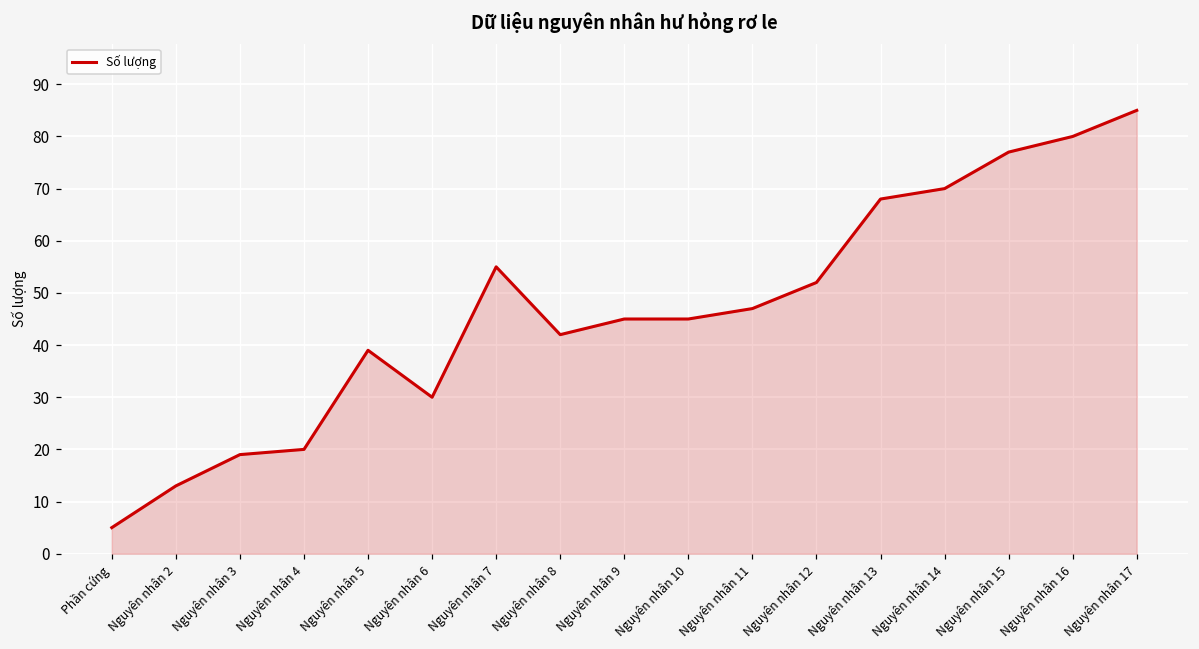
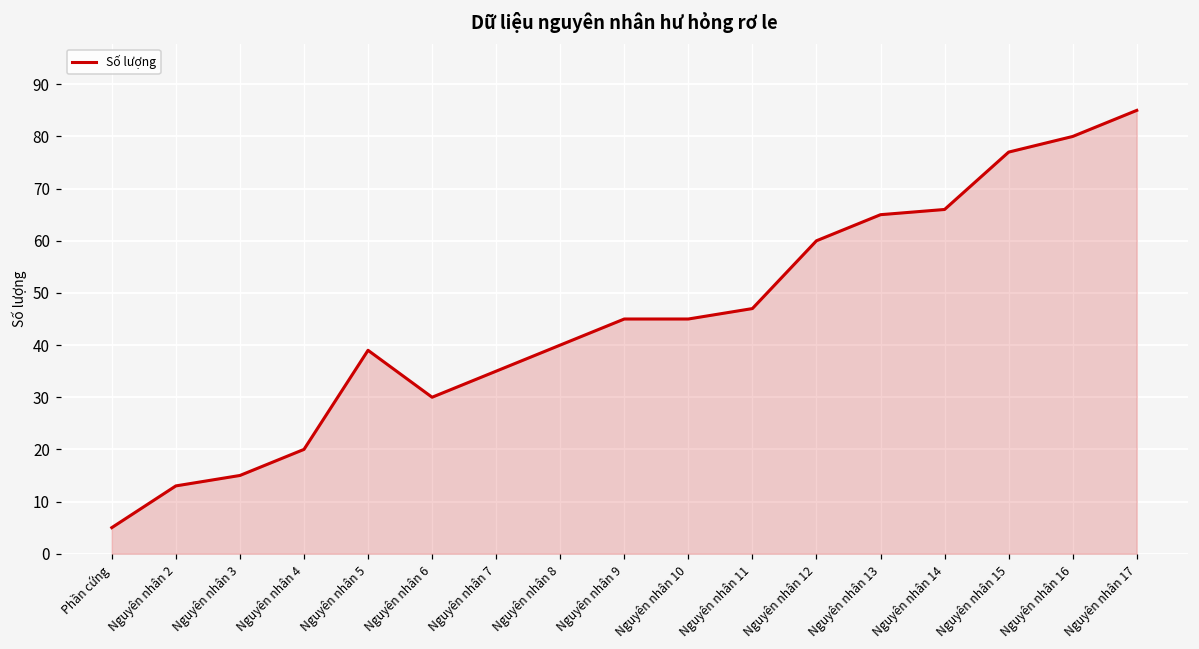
  {
    "Phần cứng": 5,
    "Nguyên nhân 2": 13,
-   "Nguyên nhân 3": 19,
+   "Nguyên nhân 3": 15,
    "Nguyên nhân 4": 20,
    "Nguyên nhân 5": 39,
    "Nguyên nhân 6": 30,
-   "Nguyên nhân 7": 55,
-   "Nguyên nhân 8": 42,
+   "Nguyên nhân 7": 35,
+   "Nguyên nhân 8": 40,
    "Nguyên nhân 9": 45,
    "Nguyên nhân 10": 45,
    "Nguyên nhân 11": 47,
-   "Nguyên nhân 12": 52,
-   "Nguyên nhân 13": 68,
-   "Nguyên nhân 14": 70,
+   "Nguyên nhân 12": 60,
+   "Nguyên nhân 13": 65,
+   "Nguyên nhân 14": 66,
    "Nguyên nhân 15": 77,
    "Nguyên nhân 16": 80,
    "Nguyên nhân 17": 85
  }
